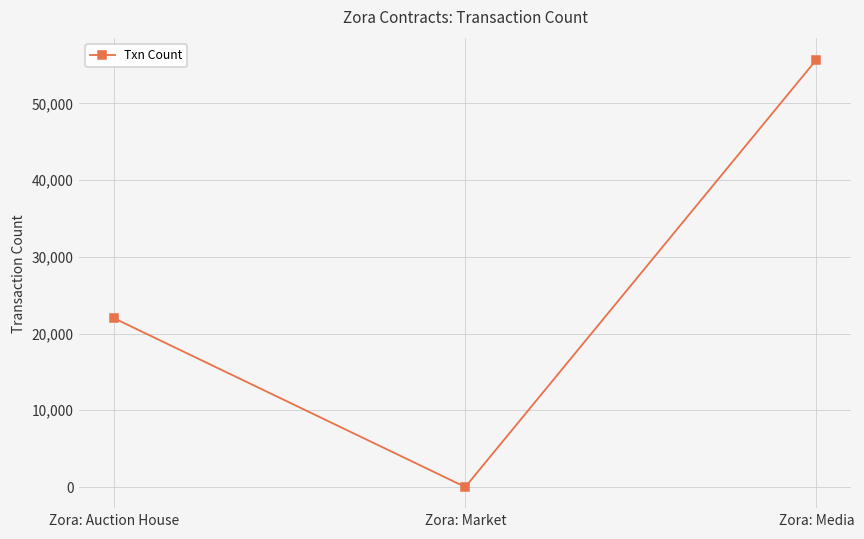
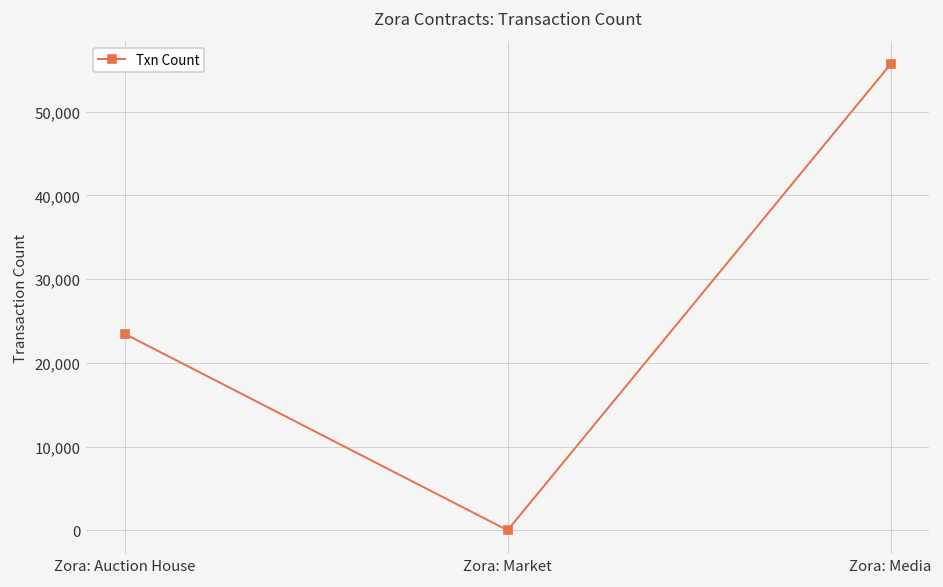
  {
-   "Zora: Auction House": "22,000",
+   "Zora: Auction House": "23,000",
    "Zora: Market": "0",
    "Zora: Media": "56,000"
  }
